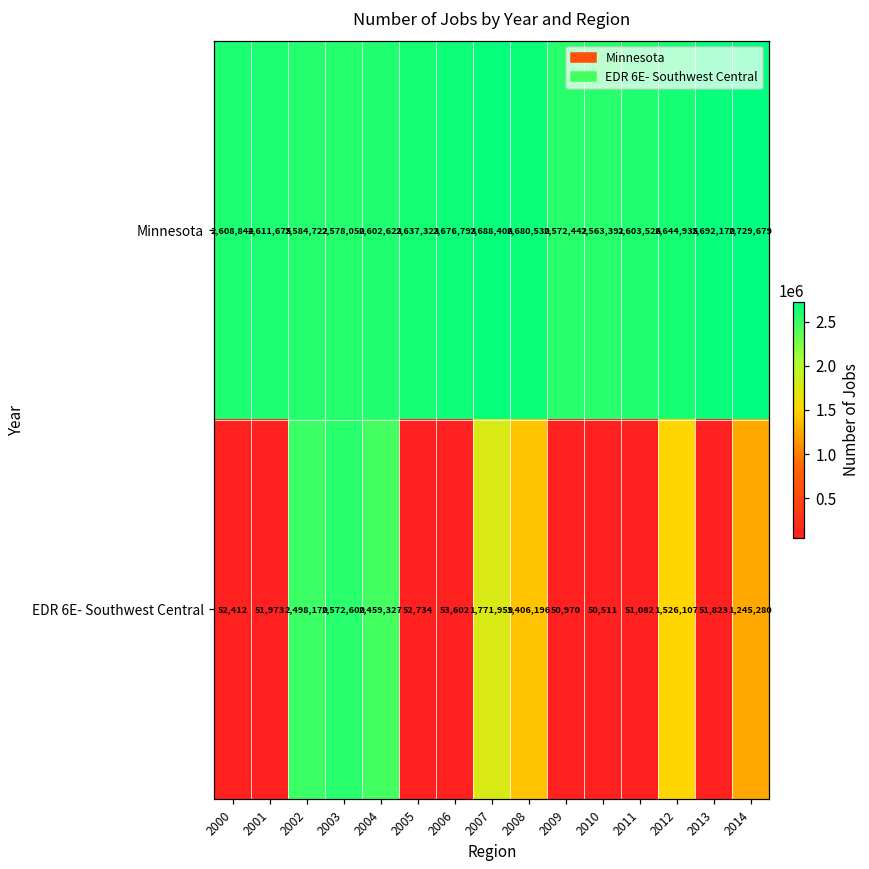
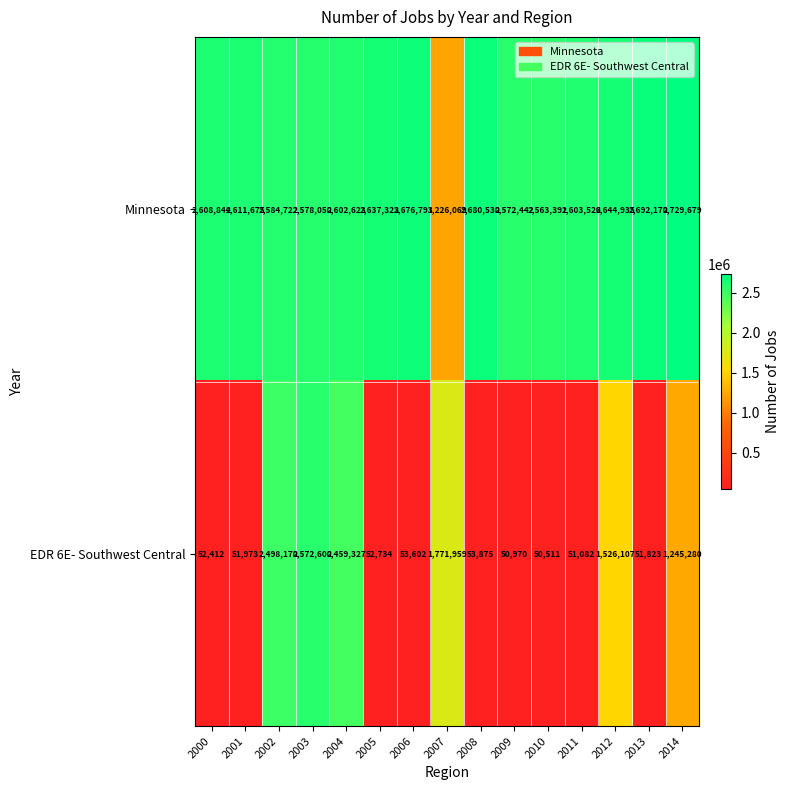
  {
    "Minnesota": {
-     "2007": "2,688,406"
+     "2007": "1,226,069"
    },
    "EDR 6E- Southwest Central": {
      "2000": "52,412",
      "2001": "51,973",
      "2005": "52,734",
      "2006": "53,602",
      "2007": "1,771,959",
-     "2008": "1,406,196",
+     "2008": "53,875",
      "2009": "50,970",
      "2010": "50,511",
      "2011": "51,082",
      "2012": "1,526,107",
      "2013": "51,823",
      "2014": "1,245,280"
    }
  }
